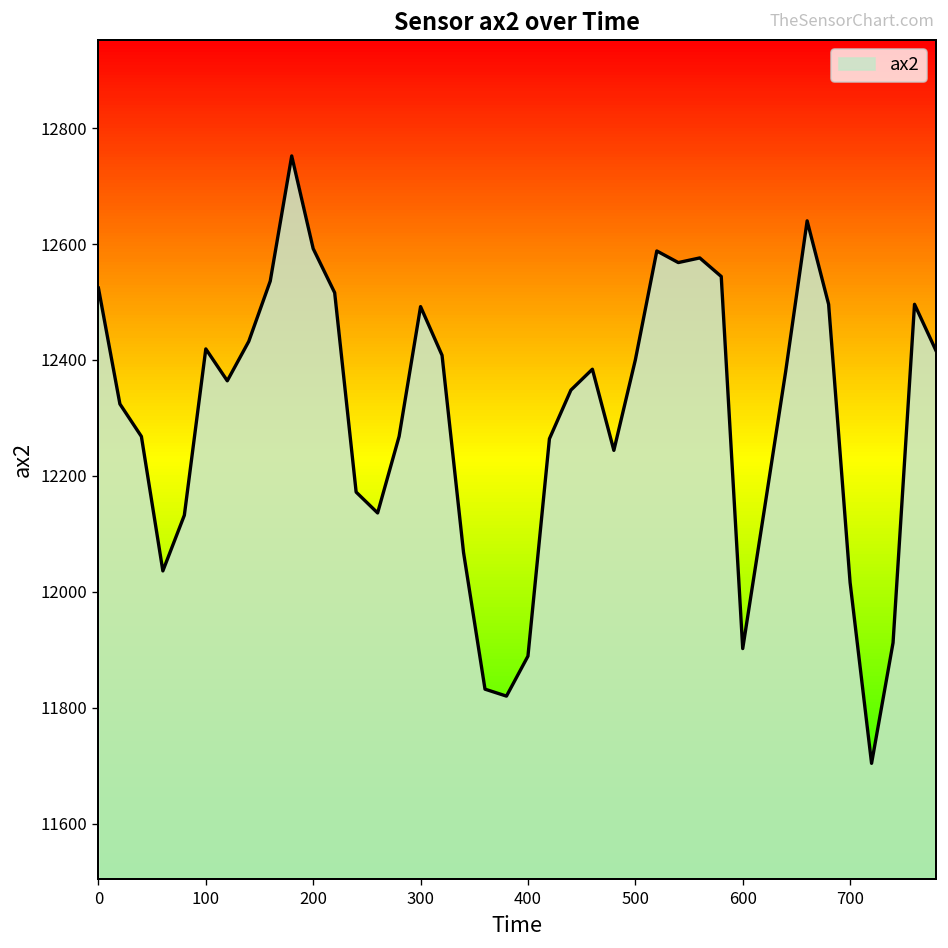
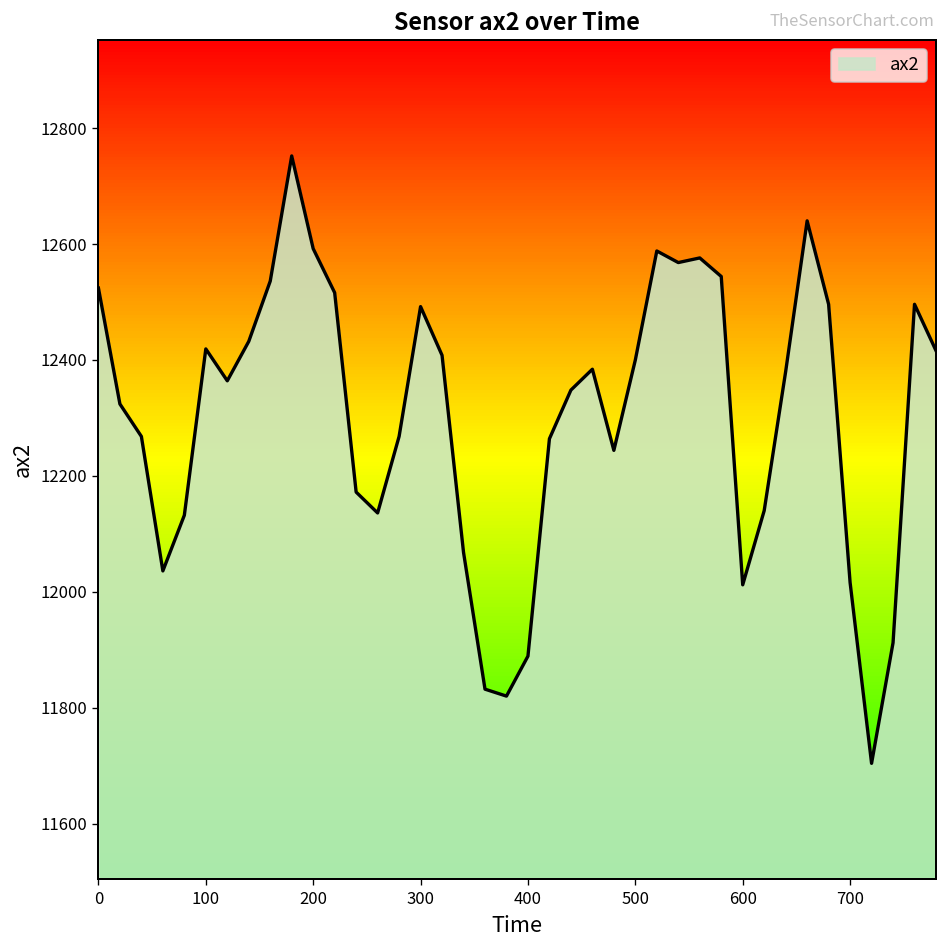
  {
    "0": 12520,
    "100": 12420,
    "200": 12590,
    "300": 12490,
    "400": 11890,
    "500": 12400,
-   "600": 11900,
+   "600": 12010,
    "700": 12020
  }
